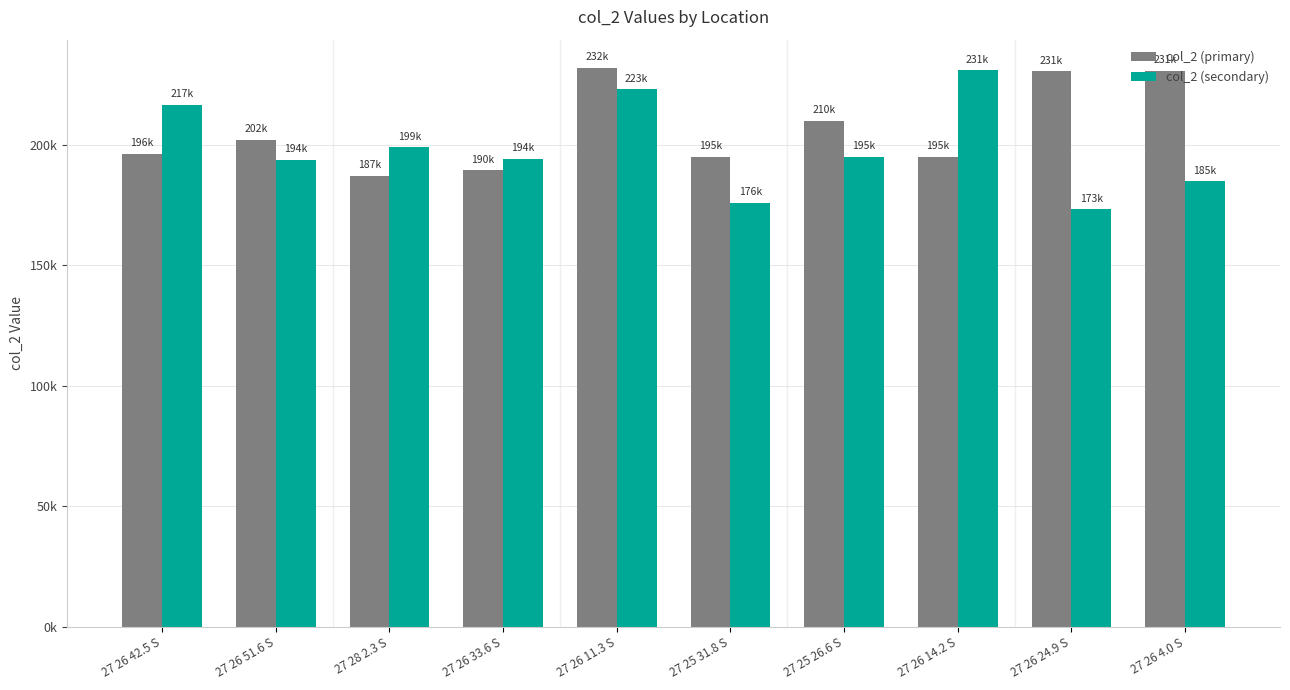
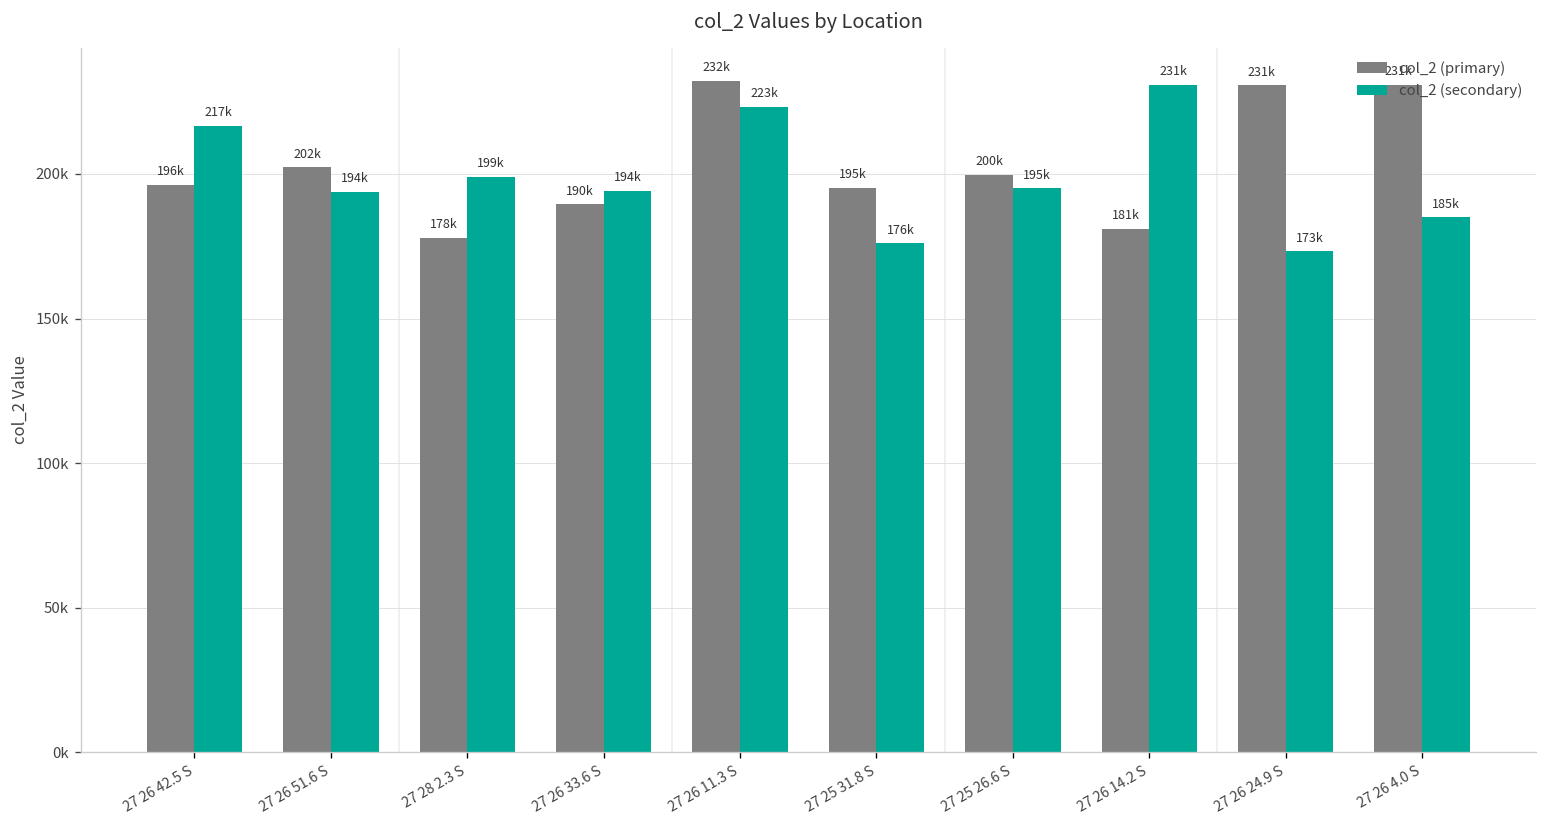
  {
    "col_2 (primary)": {
      "27 26 42.5 S": "196k",
      "27 26 51.6 S": "202k",
-     "27 28 2.3 S": "187k",
+     "27 28 2.3 S": "178k",
      "27 26 33.6 S": "190k",
      "27 26 11.3 S": "232k",
      "27 25 31.8 S": "195k",
-     "27 25 26.6 S": "210k",
-     "27 26 14.2 S": "195k",
+     "27 25 26.6 S": "200k",
+     "27 26 14.2 S": "181k",
      "27 26 24.9 S": "231k",
      "27 26 4.0 S": "231k"
    },
    "col_2 (secondary)": {
      "27 26 42.5 S": "217k",
      "27 26 51.6 S": "194k",
      "27 28 2.3 S": "199k",
      "27 26 33.6 S": "194k",
      "27 26 11.3 S": "223k",
      "27 25 31.8 S": "176k",
      "27 25 26.6 S": "195k",
      "27 26 14.2 S": "231k",
      "27 26 24.9 S": "173k",
      "27 26 4.0 S": "185k"
    }
  }
